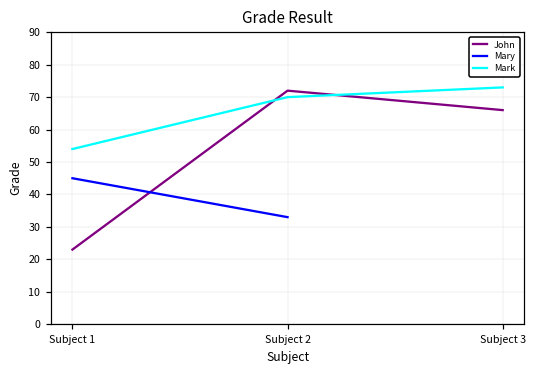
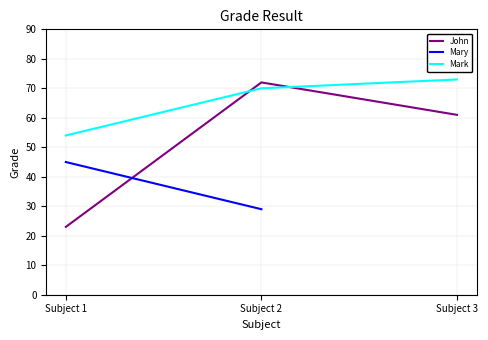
  {
    "John": {
      "Subject 1": 23,
      "Subject 2": 72,
-     "Subject 3": 66
+     "Subject 3": 61
    },
    "Mary": {
      "Subject 1": 45,
-     "Subject 2": 33
+     "Subject 2": 29
    },
    "Mark": {
      "Subject 1": 54,
      "Subject 2": 70,
      "Subject 3": 73
    }
  }
